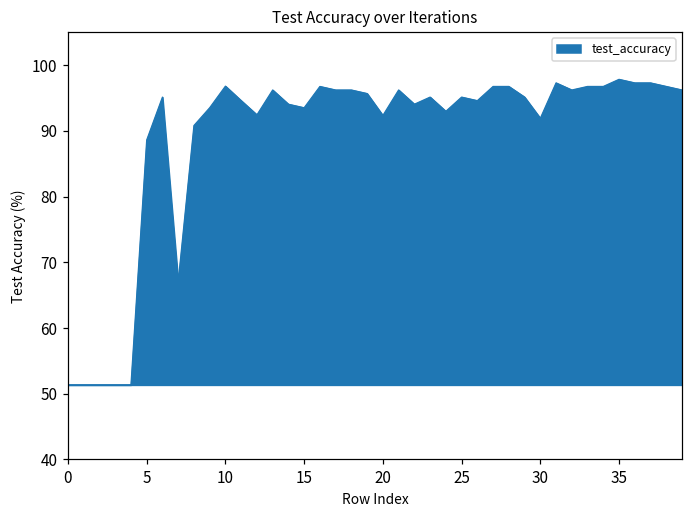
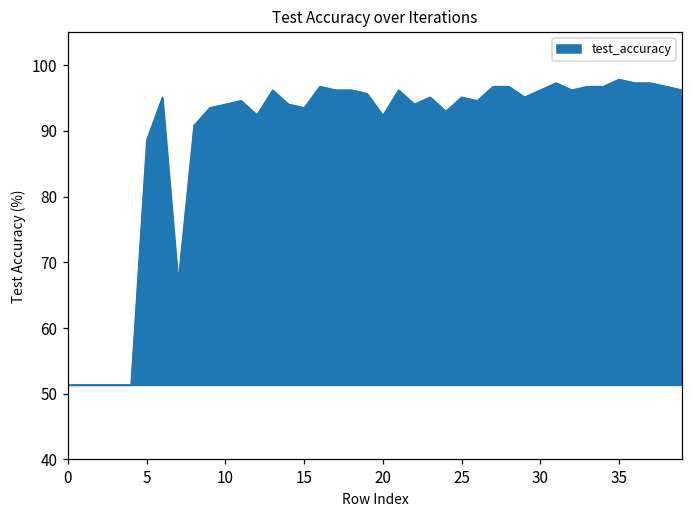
  {
    "0": 51,
    "5": 89,
-   "10": 97,
+   "10": 94,
    "15": 94,
    "20": 92,
    "25": 95,
-   "30": 92,
+   "30": 96,
    "35": 98
  }
